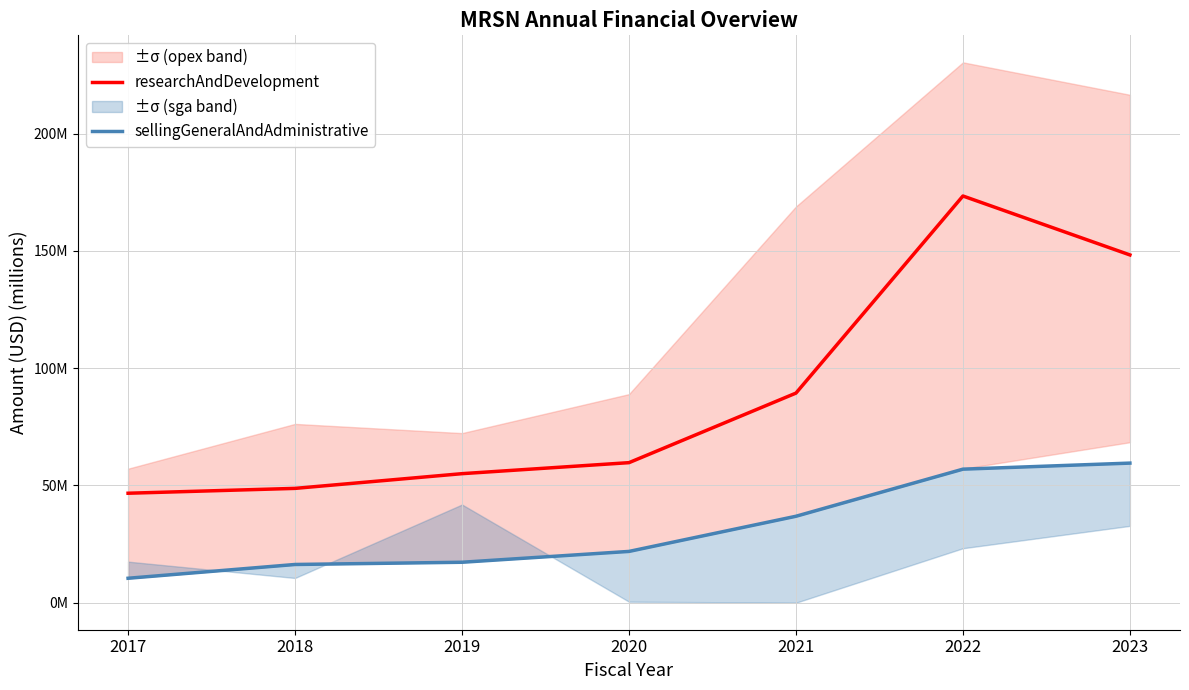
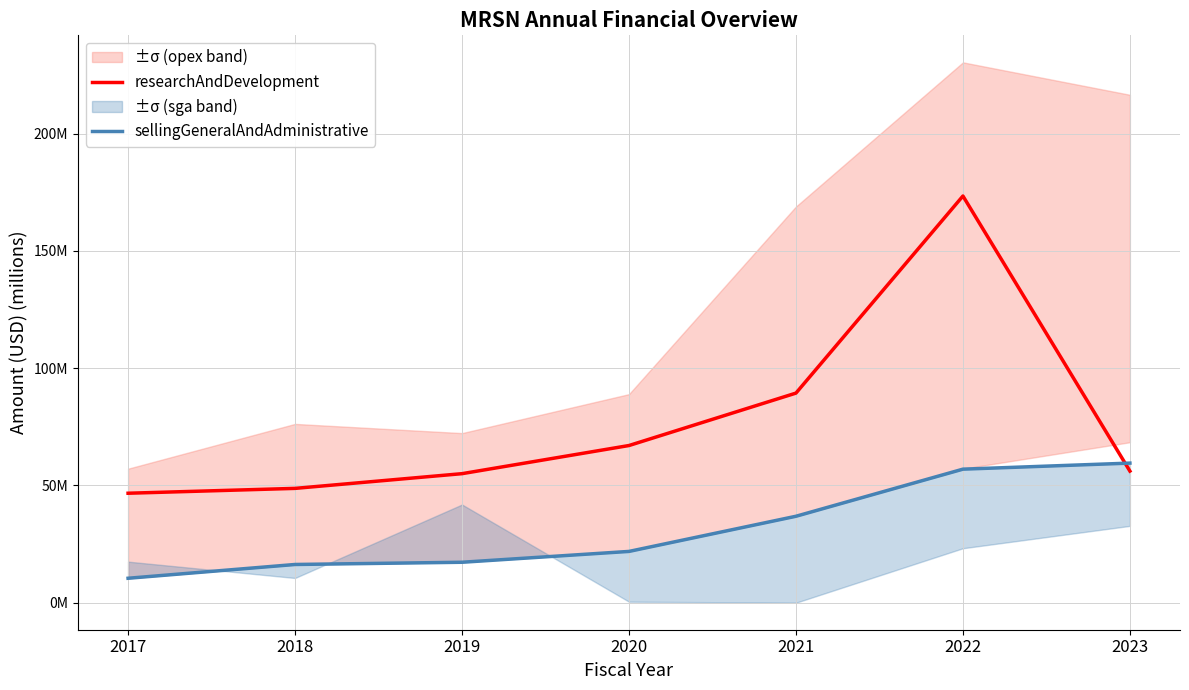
  {
    "researchAndDevelopment": {
      "2017": 47000000,
      "2018": 49000000,
      "2019": 55000000,
-     "2020": 60000000,
+     "2020": 67000000,
      "2021": 89000000,
      "2022": 173000000,
-     "2023": 148000000
+     "2023": 56000000
    },
    "±σ (opex band)": {
      "2018": 60000000
    }
  }
